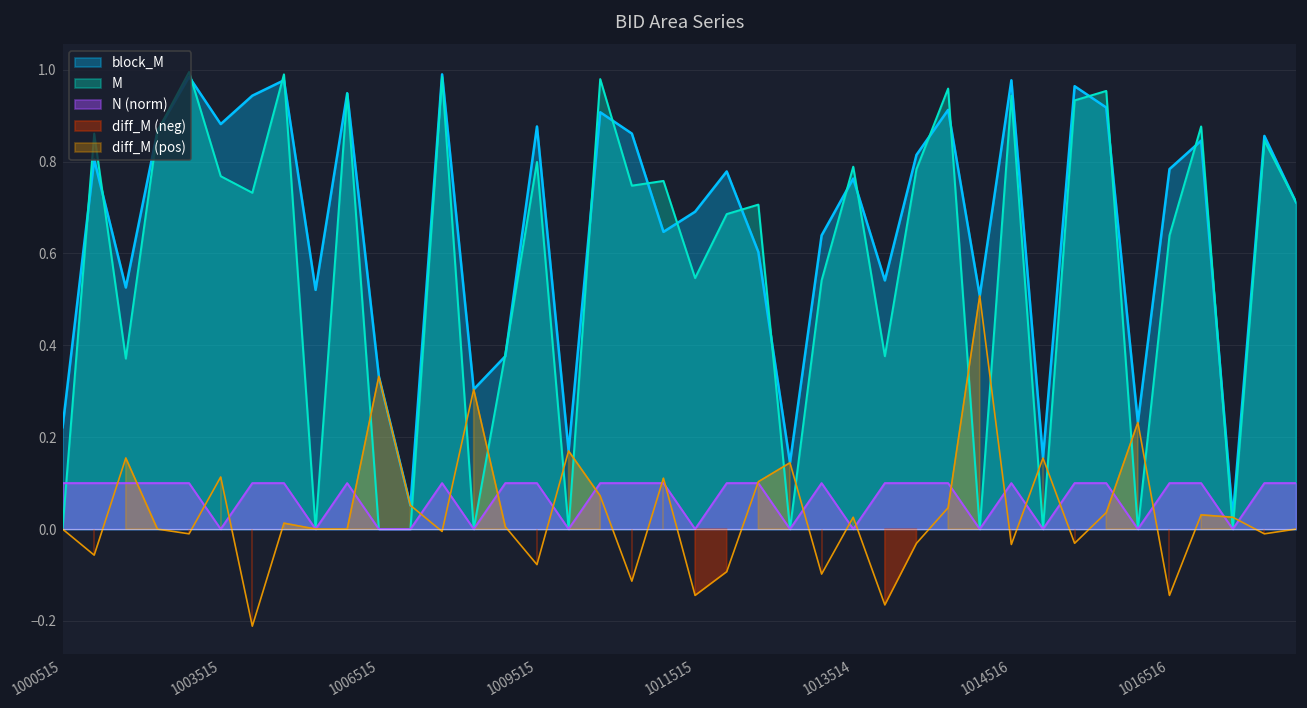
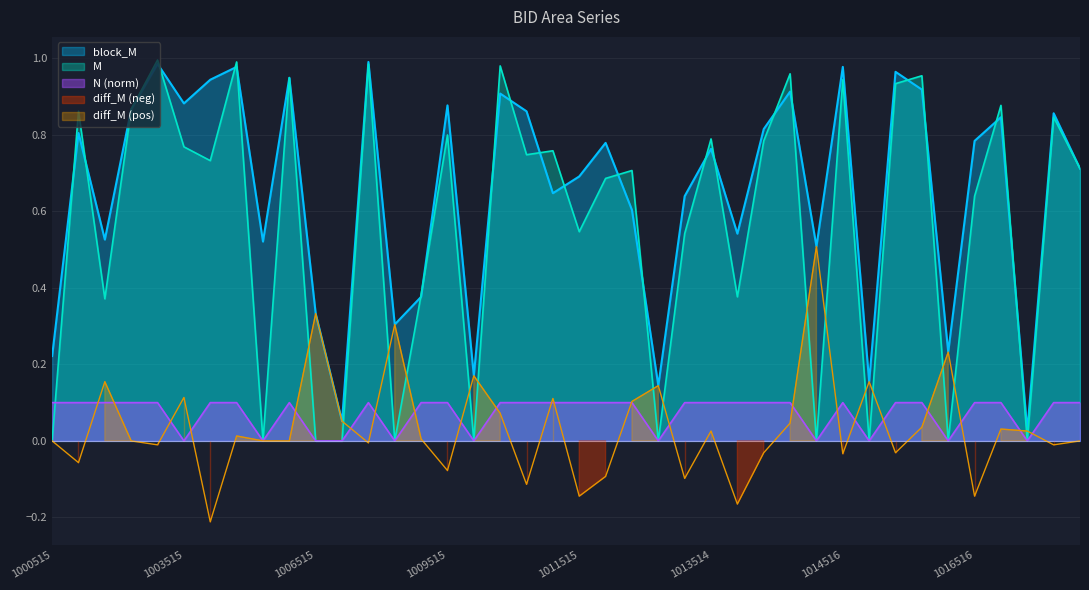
  {
    "N (norm)": {
      "1000515": 0.1,
      "1003515": 0.0,
      "1009515": 0.1,
-     "1011515": 0.0,
-     "1013514": 0.0,
+     "1011515": 0.1,
+     "1013514": 0.1,
      "1014516": 0.1,
      "1016516": 0.1
    }
  }
